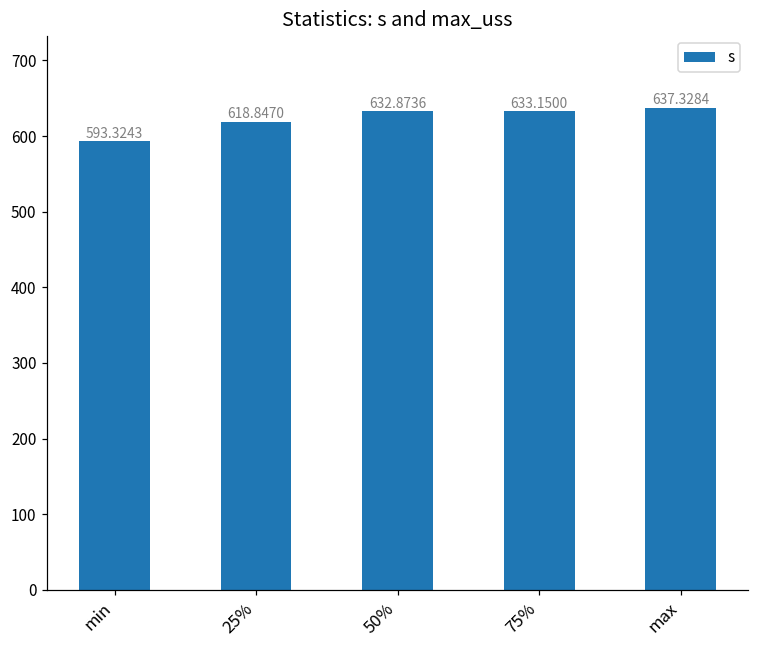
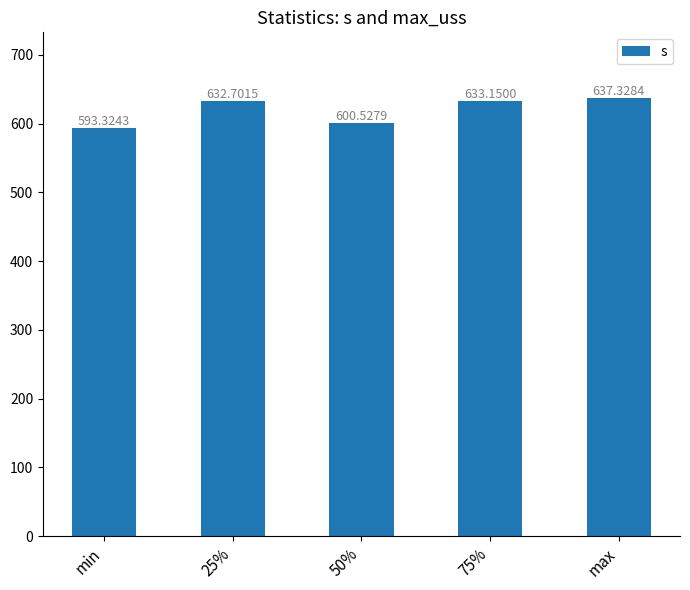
  {
    "min": 593.3243,
-   "25%": 618.8470,
-   "50%": 632.8736,
+   "25%": 632.7015,
+   "50%": 600.5279,
    "75%": 633.1500,
    "max": 637.3284
  }
